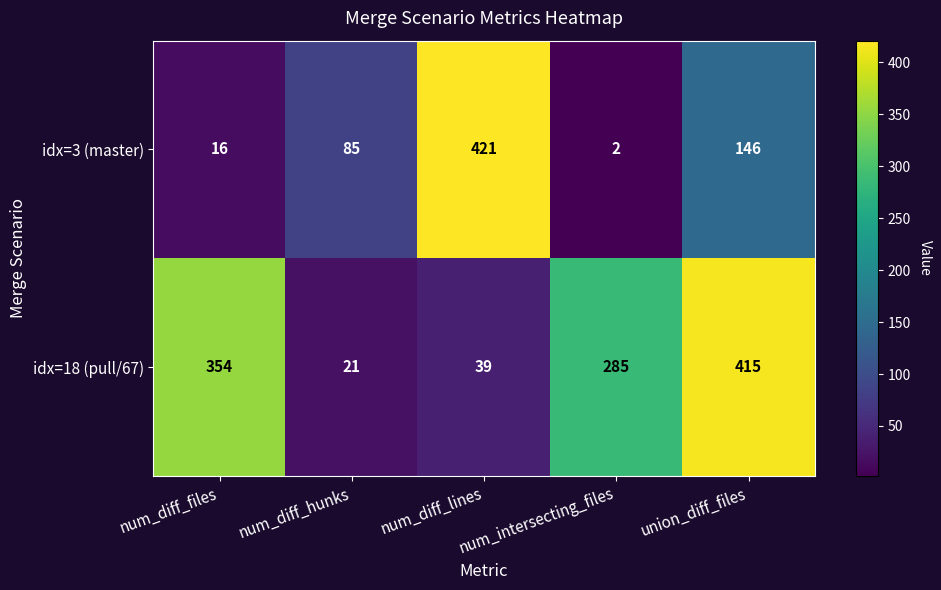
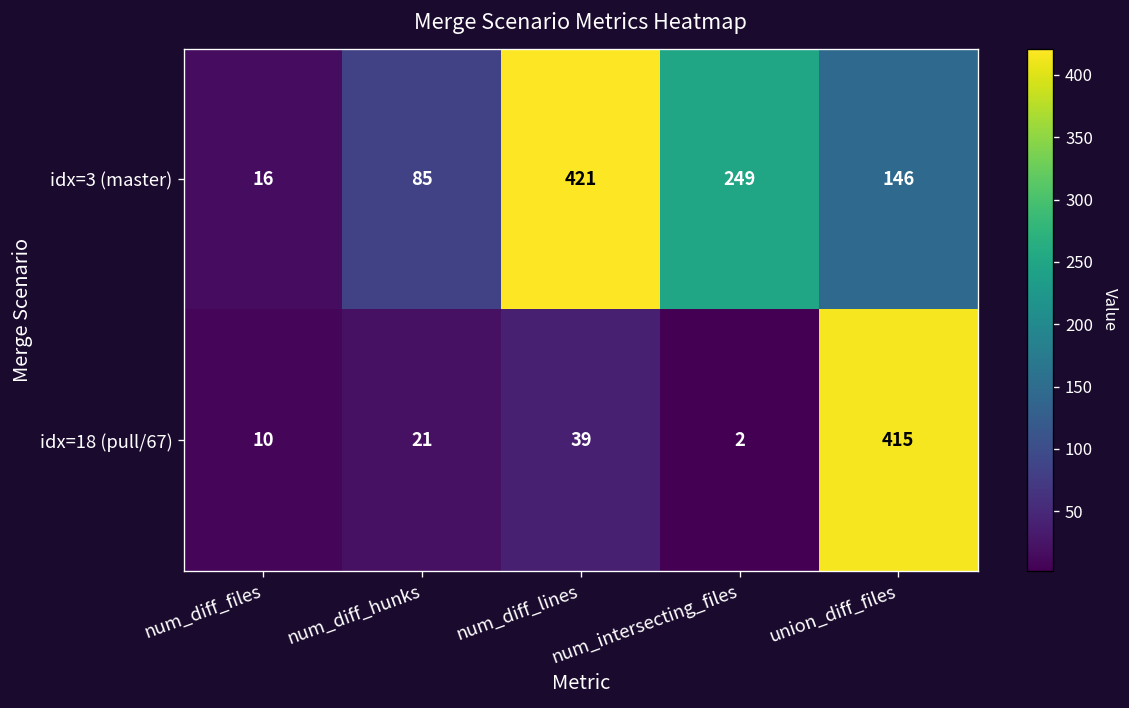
  {
    "idx=3 (master)": {
      "num_diff_files": 16,
      "num_diff_hunks": 85,
      "num_diff_lines": 421,
-     "num_intersecting_files": 2,
+     "num_intersecting_files": 249,
      "union_diff_files": 146
    },
    "idx=18 (pull/67)": {
-     "num_diff_files": 354,
+     "num_diff_files": 10,
      "num_diff_hunks": 21,
      "num_diff_lines": 39,
-     "num_intersecting_files": 285,
+     "num_intersecting_files": 2,
      "union_diff_files": 415
    }
  }
